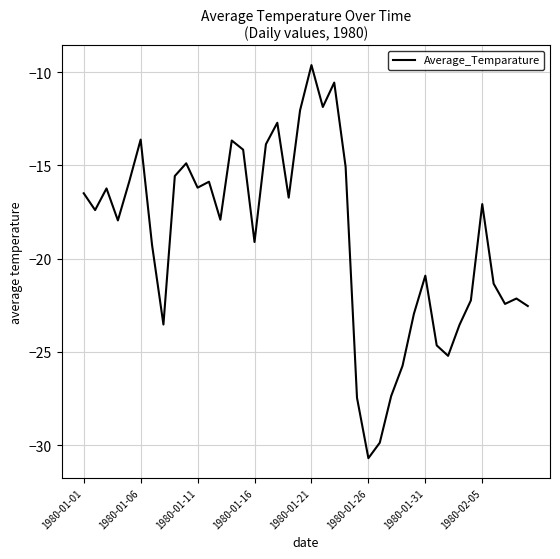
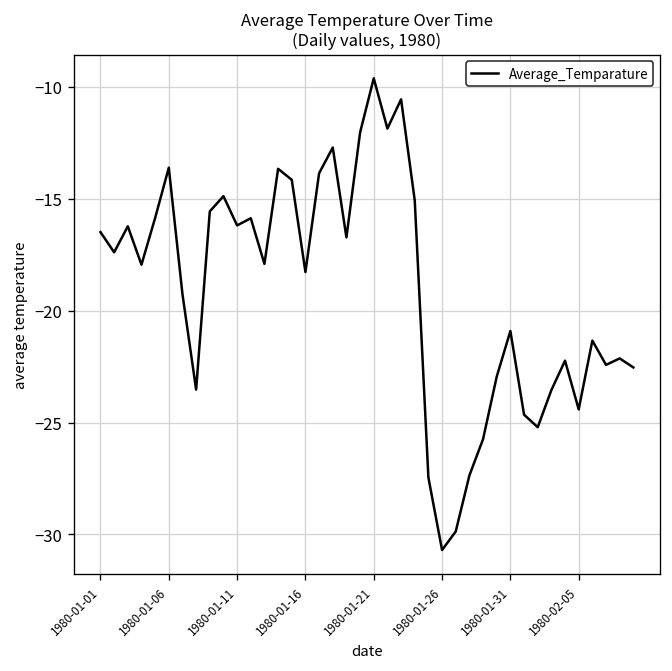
  {
    "1980-01-01": -16.5,
    "1980-01-06": -13.6,
    "1980-01-11": -16.2,
-   "1980-01-16": -19.1,
+   "1980-01-16": -18.3,
    "1980-01-21": -9.6,
    "1980-01-26": -30.7,
    "1980-01-31": -20.9,
-   "1980-02-05": -17.1
+   "1980-02-05": -24.4
  }
